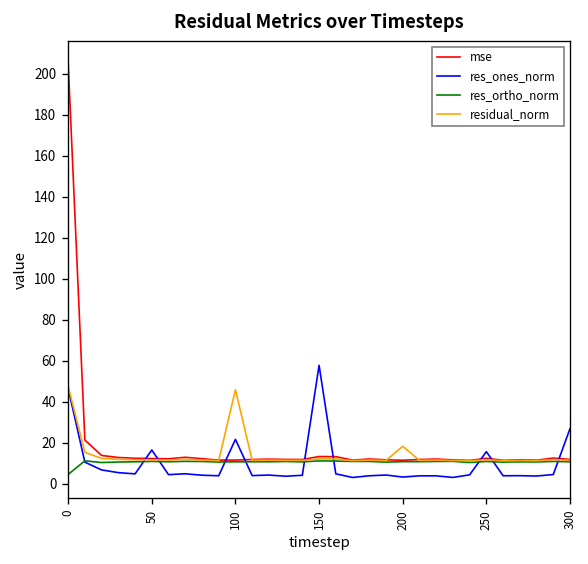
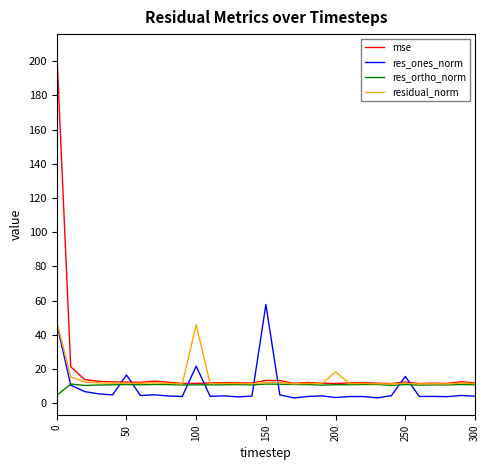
  {
    "mse": {
      "0": 206
    },
    "res_ones_norm": {
      "50": 16,
      "100": 22,
      "150": 58,
      "200": 3,
      "250": 16,
-     "300": 27
+     "300": 4
    },
    "res_ortho_norm": {
      "0": 4
    },
    "residual_norm": {
      "100": 46,
      "200": 18
    }
  }
